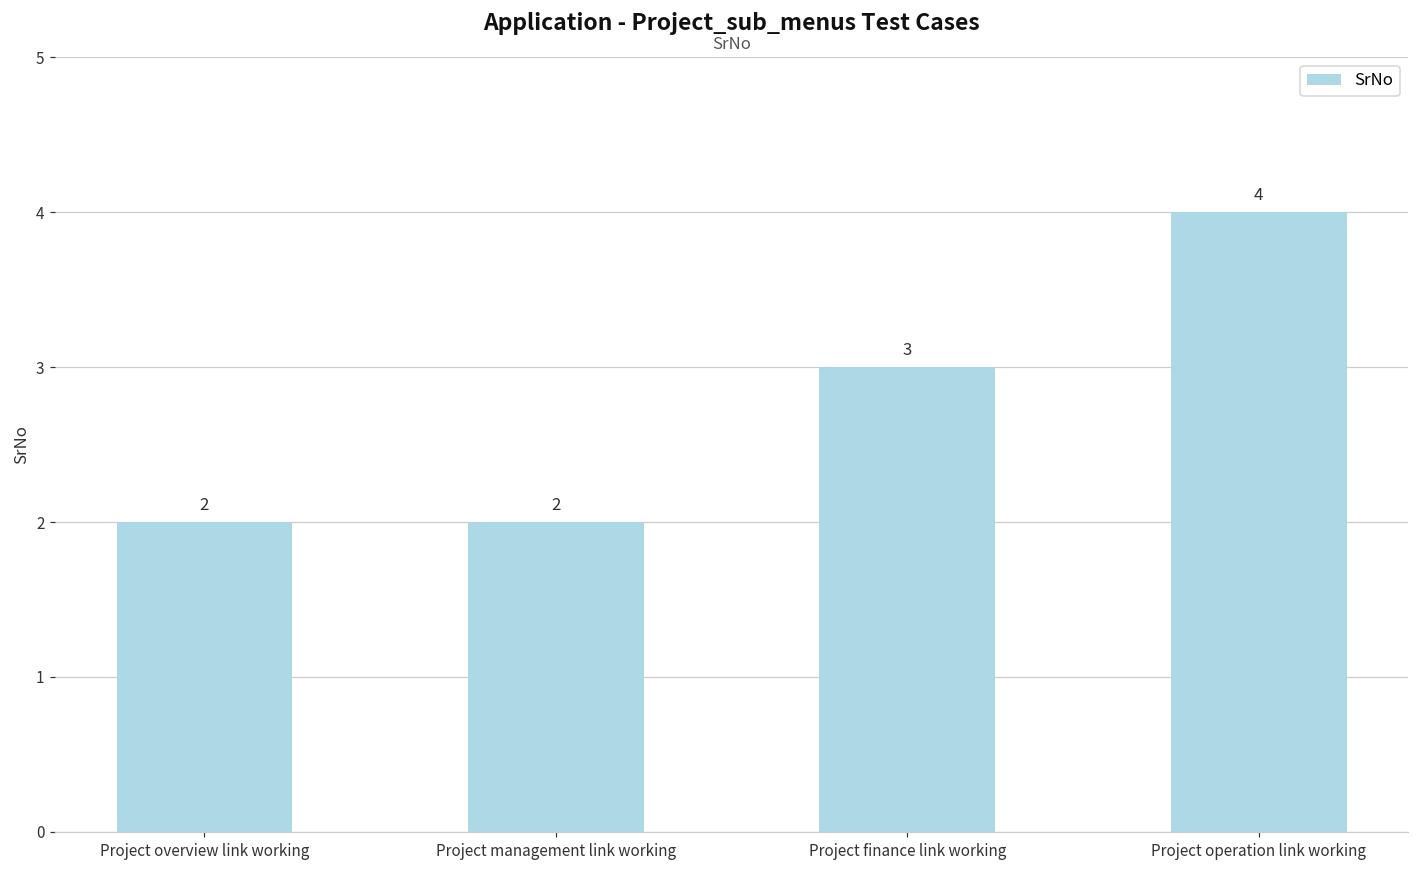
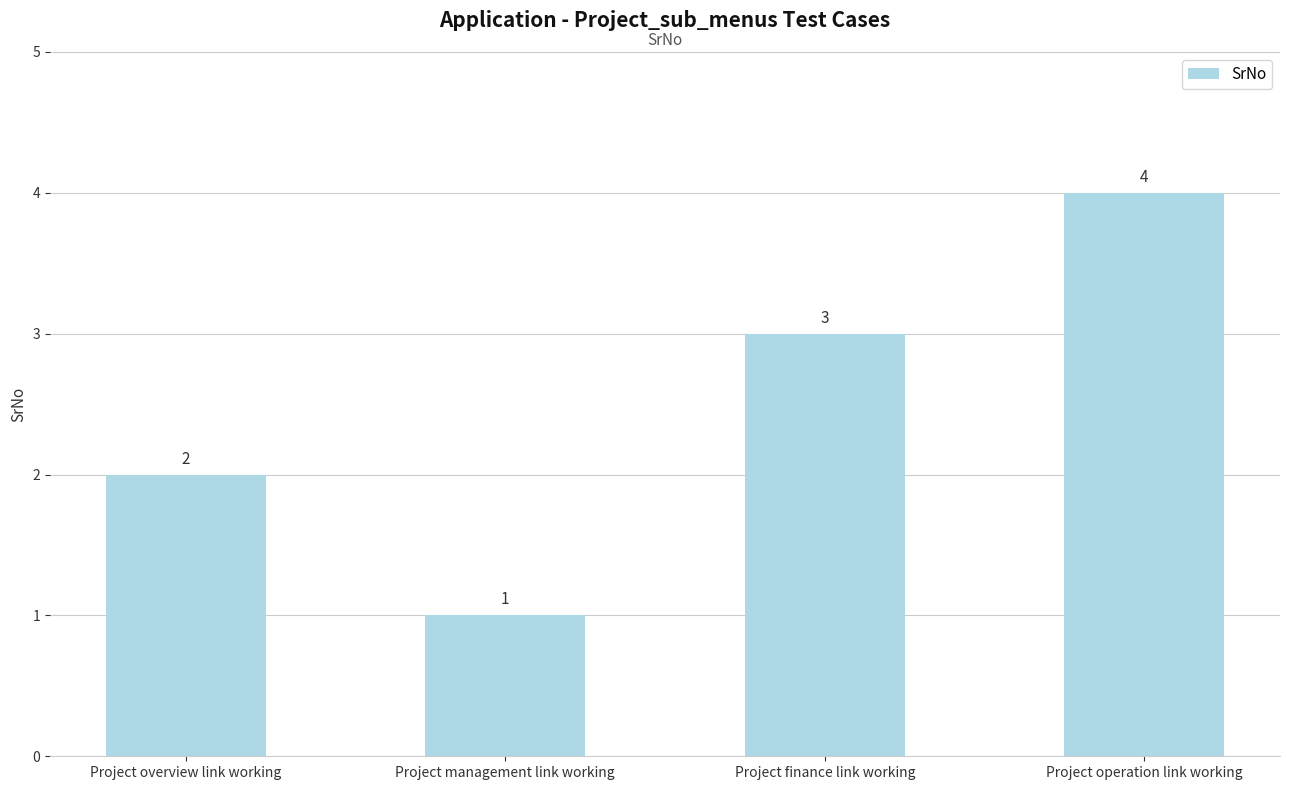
  {
    "Project overview link working": 2,
-   "Project management link working": 2,
+   "Project management link working": 1,
    "Project finance link working": 3,
    "Project operation link working": 4
  }
